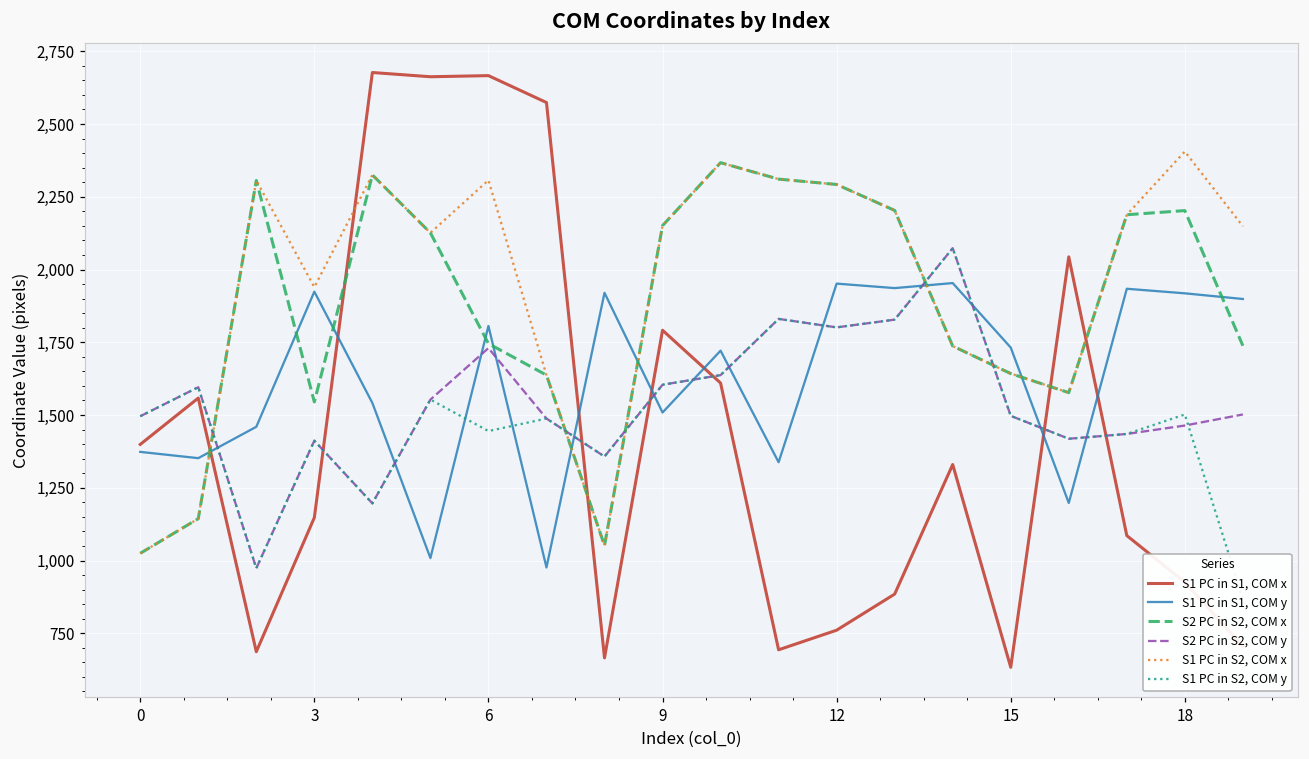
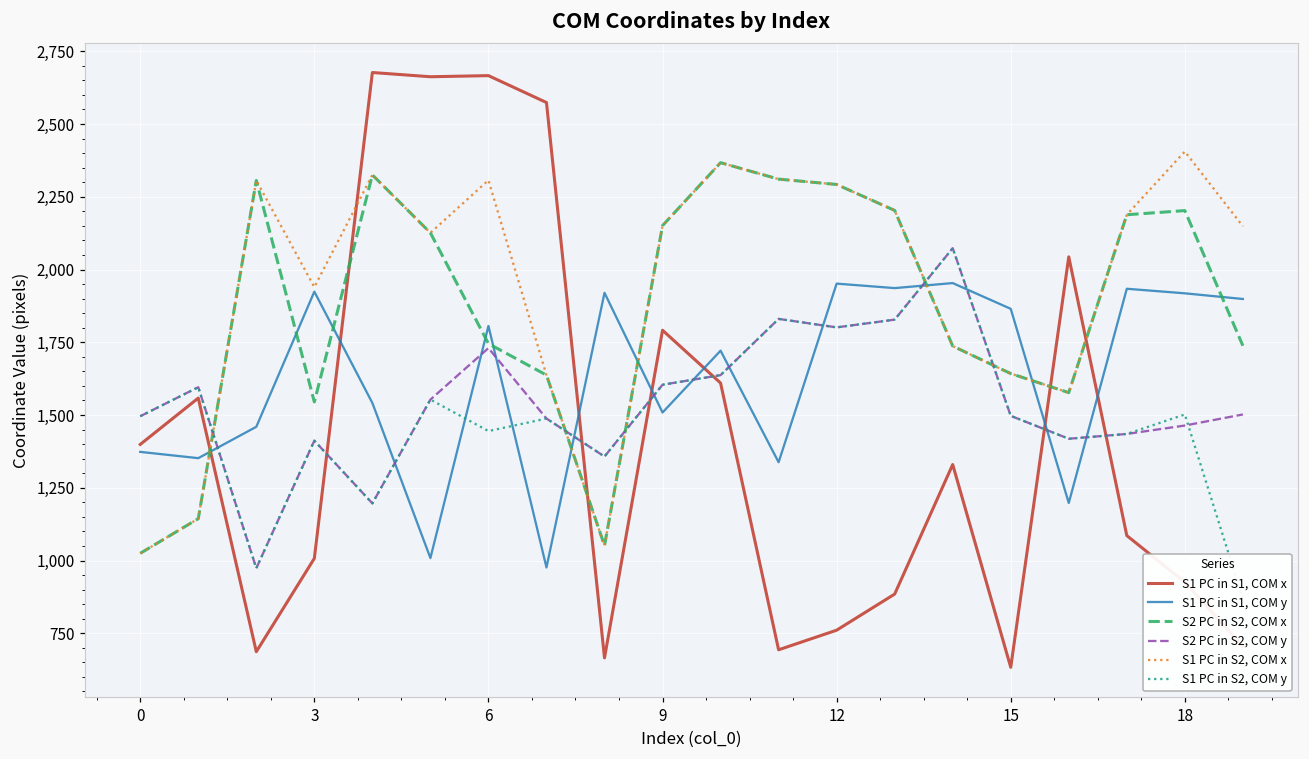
  {
    "S1 PC in S1, COM x": {
      "0": "1,400",
-     "3": "1,150",
+     "3": "1,010",
      "6": "2,670",
      "9": "1,790",
      "12": "760",
      "15": "630"
    },
    "S1 PC in S1, COM y": {
      "0": "1,370",
      "3": "1,920",
      "6": "1,810",
      "9": "1,510",
      "12": "1,950",
-     "15": "1,730",
+     "15": "1,860",
      "18": "1,920"
    },
    "S2 PC in S2, COM y": {
      "6": "1,730",
      "18": "1,460"
    },
    "S1 PC in S2, COM x": {
      "3": "1,940",
      "6": "2,310",
      "18": "2,410"
    }
  }
